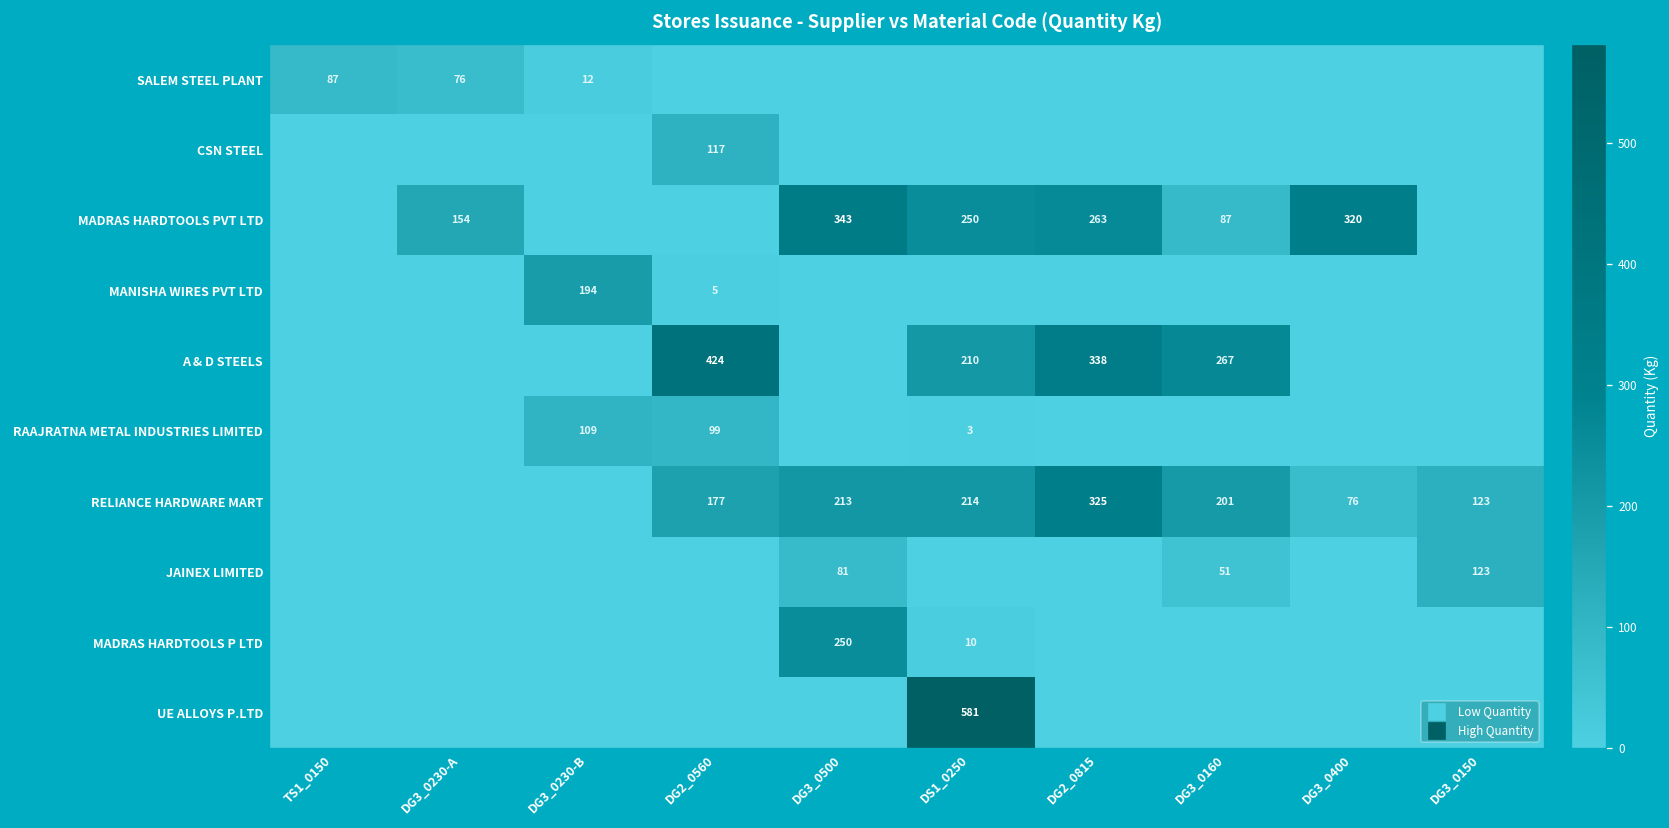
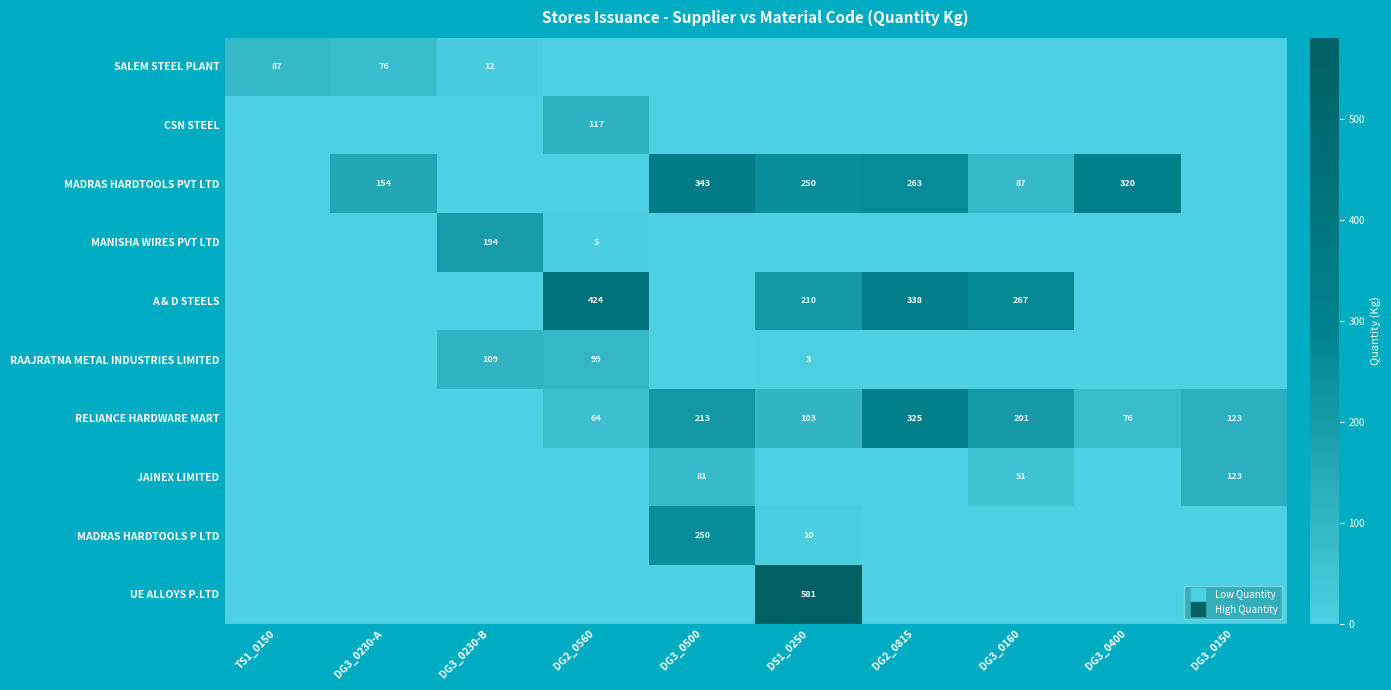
  {
    "SALEM STEEL PLANT": {
      "TS1_0150": 87,
      "DG3_0230-A": 76,
      "DG3_0230-B": 12
    },
    "CSN STEEL": {
      "DG2_0560": 117
    },
    "MADRAS HARDTOOLS PVT LTD": {
      "DG3_0230-A": 154,
      "DG3_0500": 343,
      "DS1_0250": 250,
      "DG2_0815": 263,
      "DG3_0160": 87,
      "DG3_0400": 320
    },
    "MANISHA WIRES PVT LTD": {
      "DG3_0230-B": 194,
      "DG2_0560": 5
    },
    "A & D STEELS": {
      "DG2_0560": 424,
      "DS1_0250": 210,
      "DG2_0815": 338,
      "DG3_0160": 267
    },
    "RAAJRATNA METAL INDUSTRIES LIMITED": {
      "DG3_0230-B": 109,
      "DG2_0560": 99,
      "DS1_0250": 3
    },
    "RELIANCE HARDWARE MART": {
-     "DG2_0560": 177,
+     "DG2_0560": 64,
      "DG3_0500": 213,
-     "DS1_0250": 214,
+     "DS1_0250": 103,
      "DG2_0815": 325,
      "DG3_0160": 201,
      "DG3_0400": 76,
      "DG3_0150": 123
    },
    "JAINEX LIMITED": {
      "DG3_0500": 81,
      "DG3_0160": 51,
      "DG3_0150": 123
    },
    "MADRAS HARDTOOLS P LTD": {
      "DG3_0500": 250,
      "DS1_0250": 10
    },
    "UE ALLOYS P.LTD": {
      "DS1_0250": 581
    }
  }
